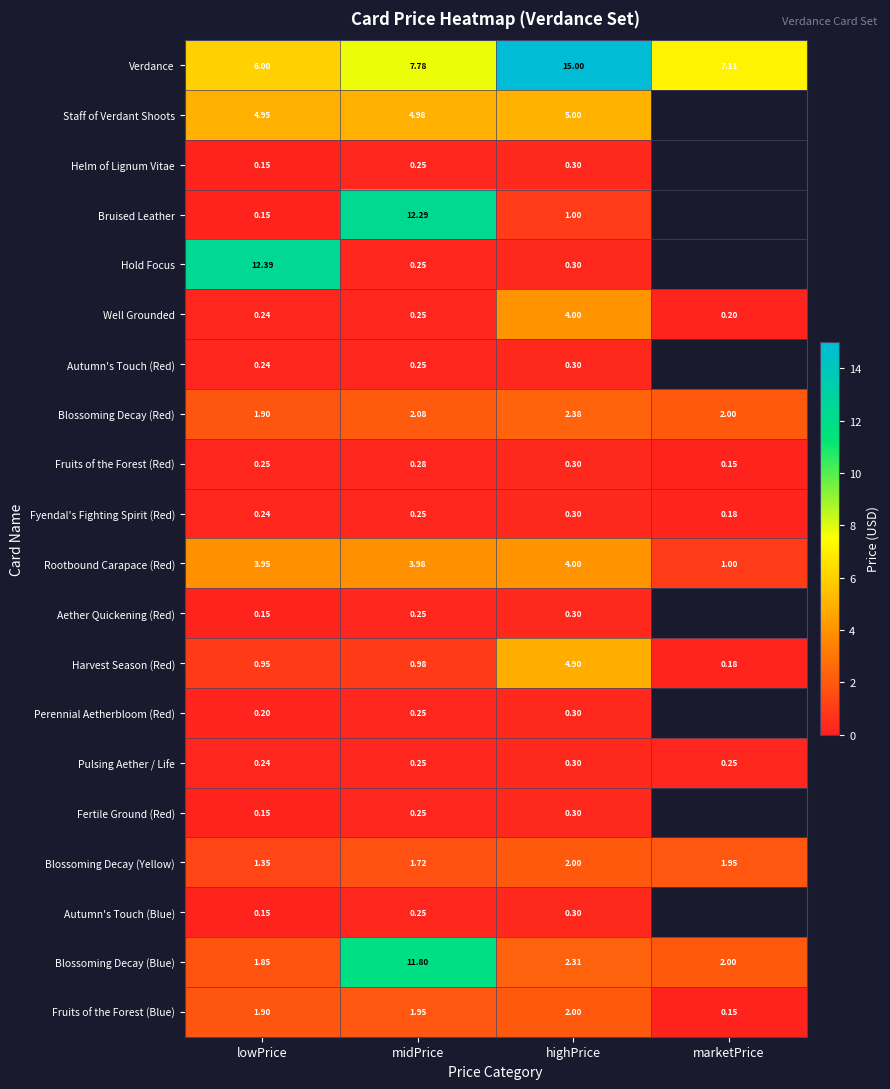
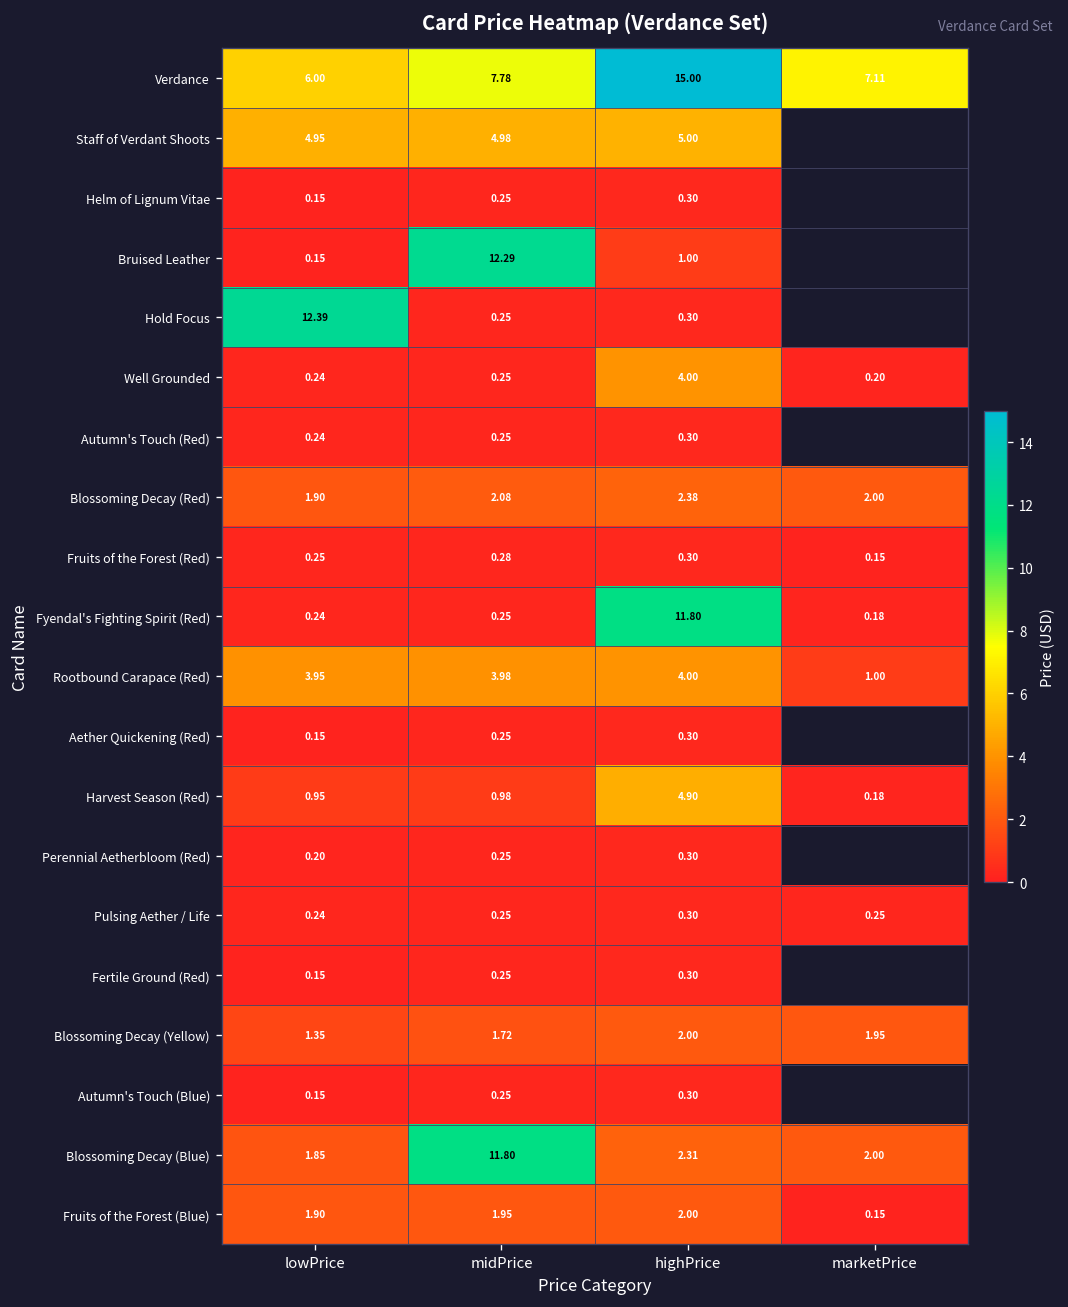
  {
    "Verdance": {
      "lowPrice": 6.00,
      "midPrice": 7.78,
      "highPrice": 15.00,
      "marketPrice": 7.11
    },
    "Staff of Verdant Shoots": {
      "lowPrice": 4.95,
      "midPrice": 4.98,
      "highPrice": 5.00
    },
    "Helm of Lignum Vitae": {
      "lowPrice": 0.15,
      "midPrice": 0.25,
      "highPrice": 0.30
    },
    "Bruised Leather": {
      "lowPrice": 0.15,
      "midPrice": 12.29,
      "highPrice": 1.00
    },
    "Hold Focus": {
      "lowPrice": 12.39,
      "midPrice": 0.25,
      "highPrice": 0.30
    },
    "Well Grounded": {
      "lowPrice": 0.24,
      "midPrice": 0.25,
      "highPrice": 4.00,
      "marketPrice": 0.20
    },
    "Autumn's Touch (Red)": {
      "lowPrice": 0.24,
      "midPrice": 0.25,
      "highPrice": 0.30
    },
    "Blossoming Decay (Red)": {
      "lowPrice": 1.90,
      "midPrice": 2.08,
      "highPrice": 2.38,
      "marketPrice": 2.00
    },
    "Fruits of the Forest (Red)": {
      "lowPrice": 0.25,
      "midPrice": 0.28,
      "highPrice": 0.30,
      "marketPrice": 0.15
    },
    "Fyendal's Fighting Spirit (Red)": {
      "lowPrice": 0.24,
      "midPrice": 0.25,
-     "highPrice": 0.30,
+     "highPrice": 11.80,
      "marketPrice": 0.18
    },
    "Rootbound Carapace (Red)": {
      "lowPrice": 3.95,
      "midPrice": 3.98,
      "highPrice": 4.00,
      "marketPrice": 1.00
    },
    "Aether Quickening (Red)": {
      "lowPrice": 0.15,
      "midPrice": 0.25,
      "highPrice": 0.30
    },
    "Harvest Season (Red)": {
      "lowPrice": 0.95,
      "midPrice": 0.98,
      "highPrice": 4.90,
      "marketPrice": 0.18
    },
    "Perennial Aetherbloom (Red)": {
      "lowPrice": 0.20,
      "midPrice": 0.25,
      "highPrice": 0.30
    },
    "Pulsing Aether / Life": {
      "lowPrice": 0.24,
      "midPrice": 0.25,
      "highPrice": 0.30,
      "marketPrice": 0.25
    },
    "Fertile Ground (Red)": {
      "lowPrice": 0.15,
      "midPrice": 0.25,
      "highPrice": 0.30
    },
    "Blossoming Decay (Yellow)": {
      "lowPrice": 1.35,
      "midPrice": 1.72,
      "highPrice": 2.00,
      "marketPrice": 1.95
    },
    "Autumn's Touch (Blue)": {
      "lowPrice": 0.15,
      "midPrice": 0.25,
      "highPrice": 0.30
    },
    "Blossoming Decay (Blue)": {
      "lowPrice": 1.85,
      "midPrice": 11.80,
      "highPrice": 2.31,
      "marketPrice": 2.00
    },
    "Fruits of the Forest (Blue)": {
      "lowPrice": 1.90,
      "midPrice": 1.95,
      "highPrice": 2.00,
      "marketPrice": 0.15
    }
  }
